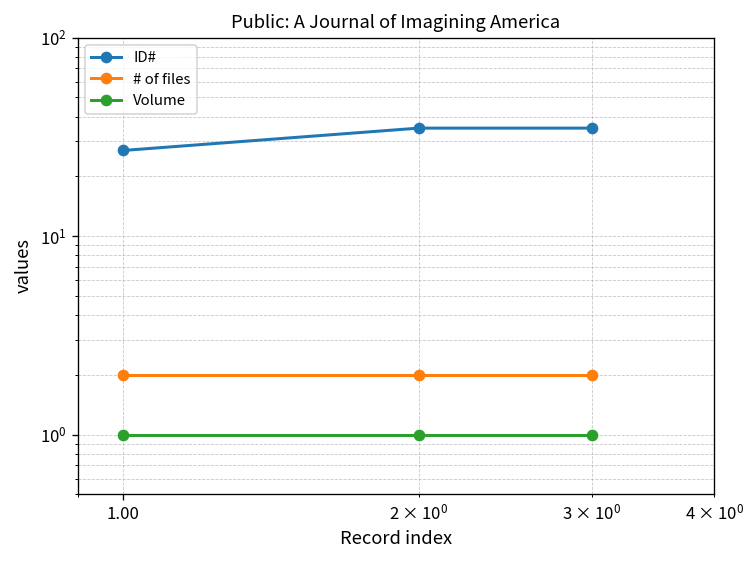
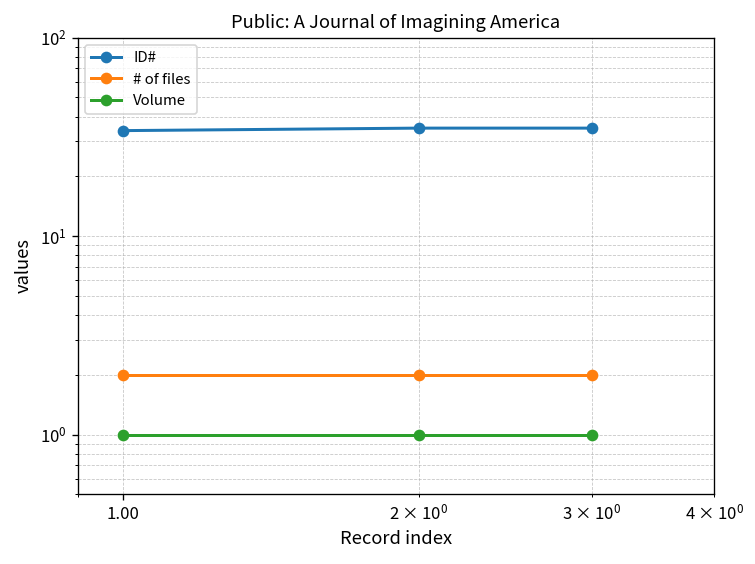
  {
    "ID#": {
-     "1.00": 27
+     "1.00": 34
    },
    "# of files": {
      "1.00": 2
    },
    "Volume": {
      "1.00": 1
    }
  }
